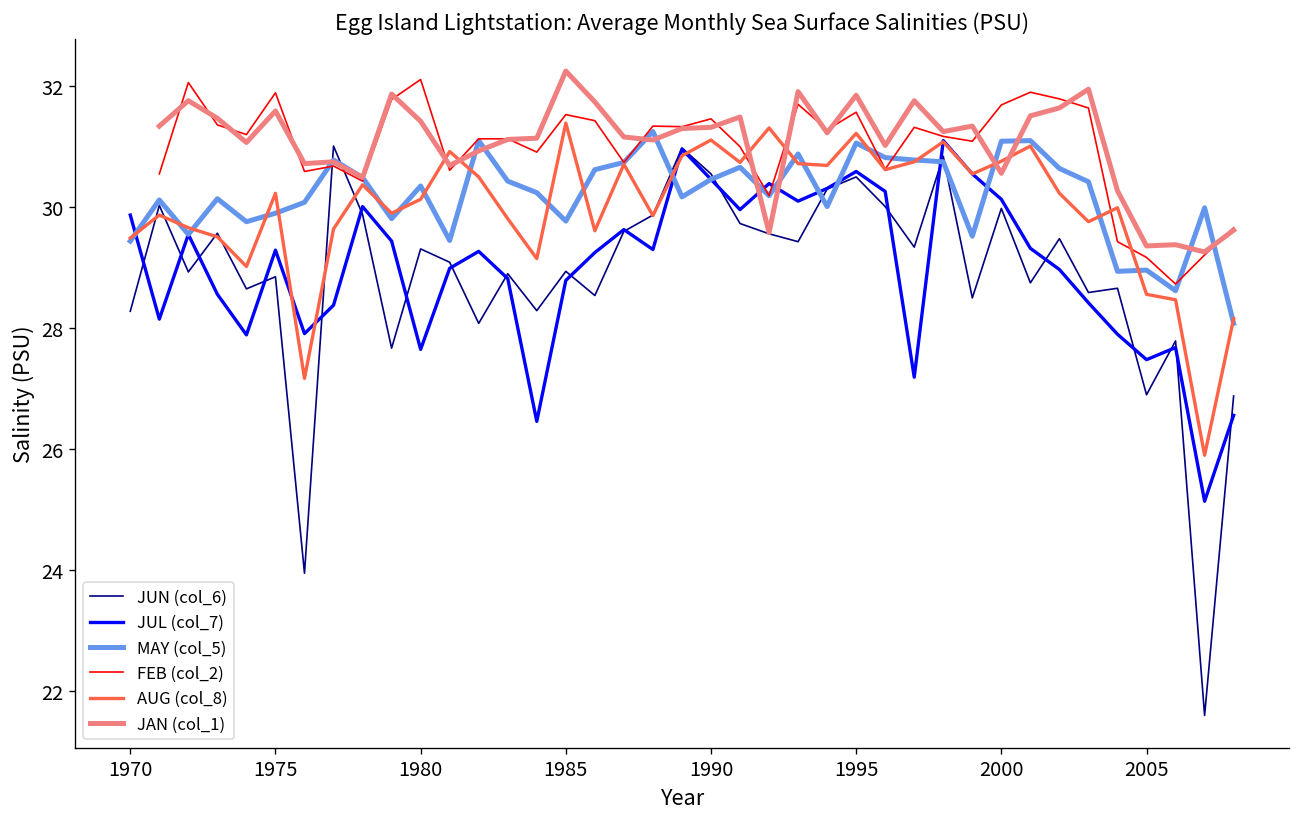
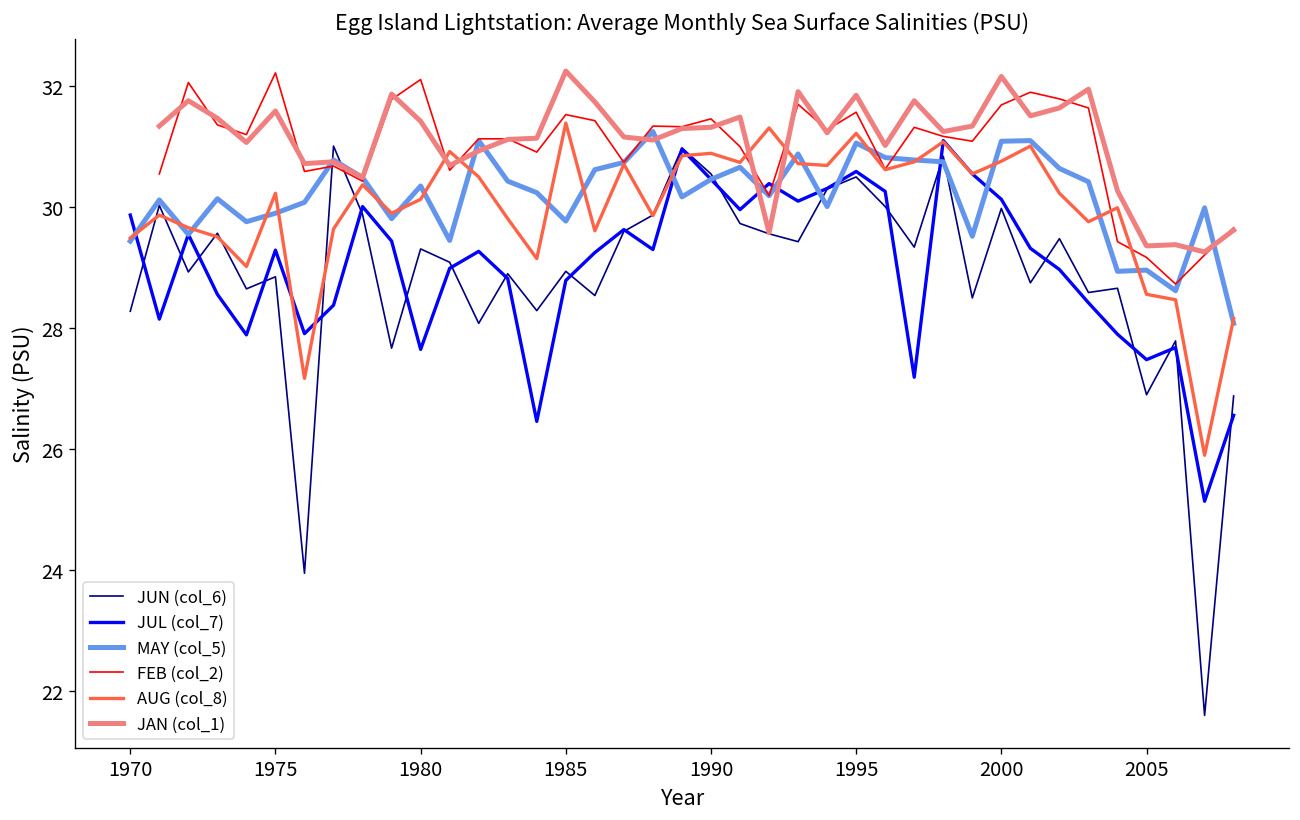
  {
    "JUN (col_6)": {
      "1970": 28.3,
      "1975": 28.9,
      "1980": 29.3,
      "1985": 28.9,
      "1990": 30.6,
      "1995": 30.5,
      "2000": 30.0,
      "2005": 26.9
    },
    "JUL (col_7)": {
      "1970": 29.9,
      "1975": 29.3,
      "1980": 27.7,
      "1985": 28.8,
      "1995": 30.6,
      "2000": 30.1,
      "2005": 27.5
    },
    "MAY (col_5)": {
      "1970": 29.4,
      "1975": 29.9,
      "1980": 30.4,
      "1985": 29.8,
      "1995": 31.1,
      "2000": 31.1,
      "2005": 29.0
    },
    "FEB (col_2)": {
-     "1975": 31.9,
+     "1975": 32.2,
      "1980": 32.1,
      "1985": 31.5,
      "1990": 31.5,
      "1995": 31.6,
      "2000": 31.7,
      "2005": 29.2
    },
    "AUG (col_8)": {
      "1970": 29.5,
      "1975": 30.2,
      "1980": 30.1,
      "1985": 31.4,
-     "1990": 31.1,
+     "1990": 30.9,
      "1995": 31.2,
      "2000": 30.8,
      "2005": 28.6
    },
    "JAN (col_1)": {
      "1975": 31.6,
      "1980": 31.4,
      "1985": 32.3,
      "1990": 31.3,
      "1995": 31.9,
-     "2000": 30.6,
+     "2000": 32.2,
      "2005": 29.4
    }
  }
